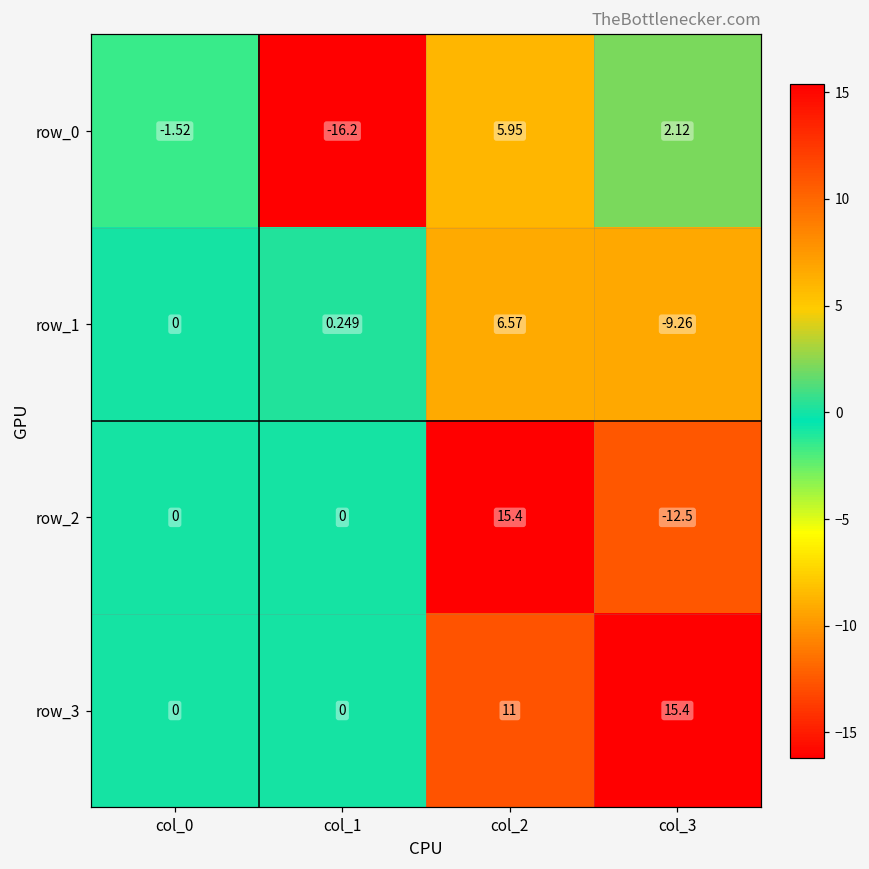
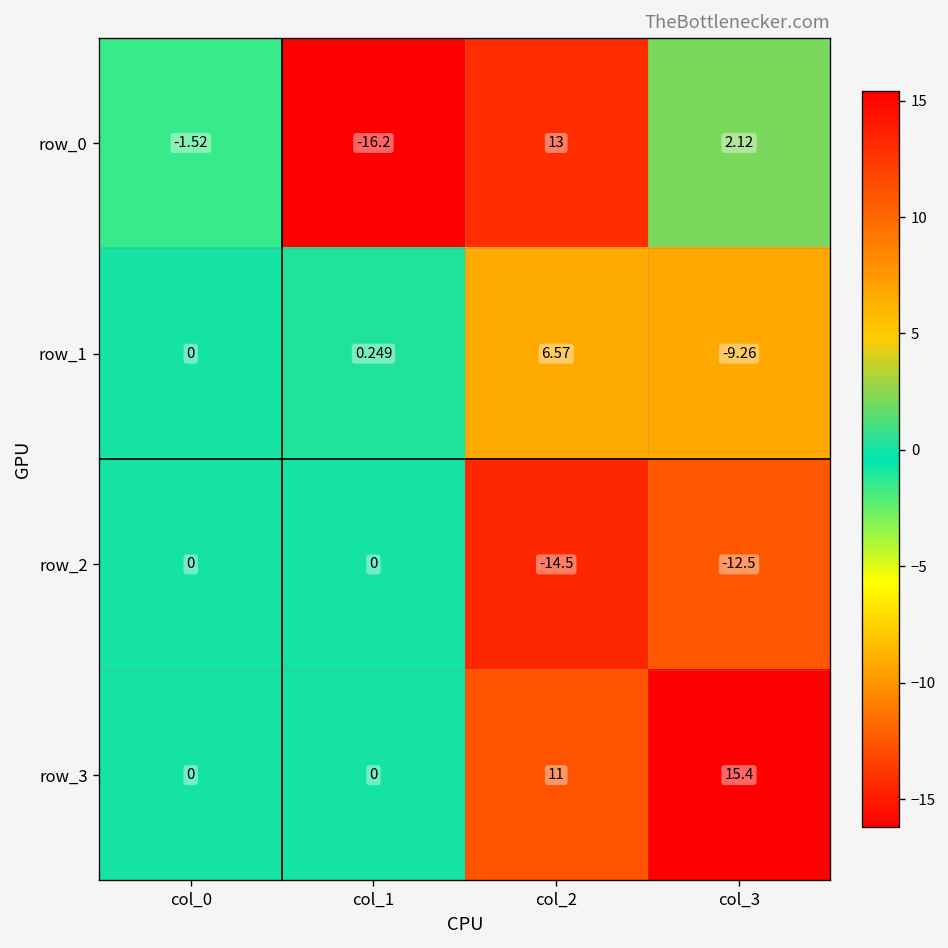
  {
    "row_0": {
-     "col_2": 5.95
+     "col_2": 13
    },
    "row_2": {
-     "col_2": 15.4
+     "col_2": -14.5
    }
  }
